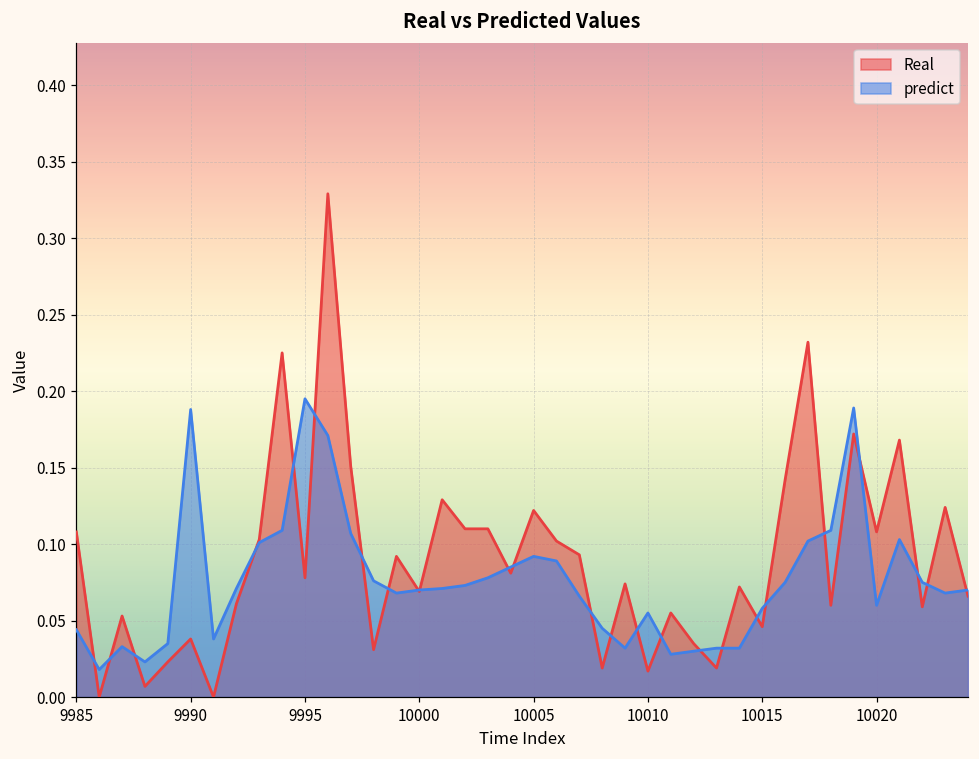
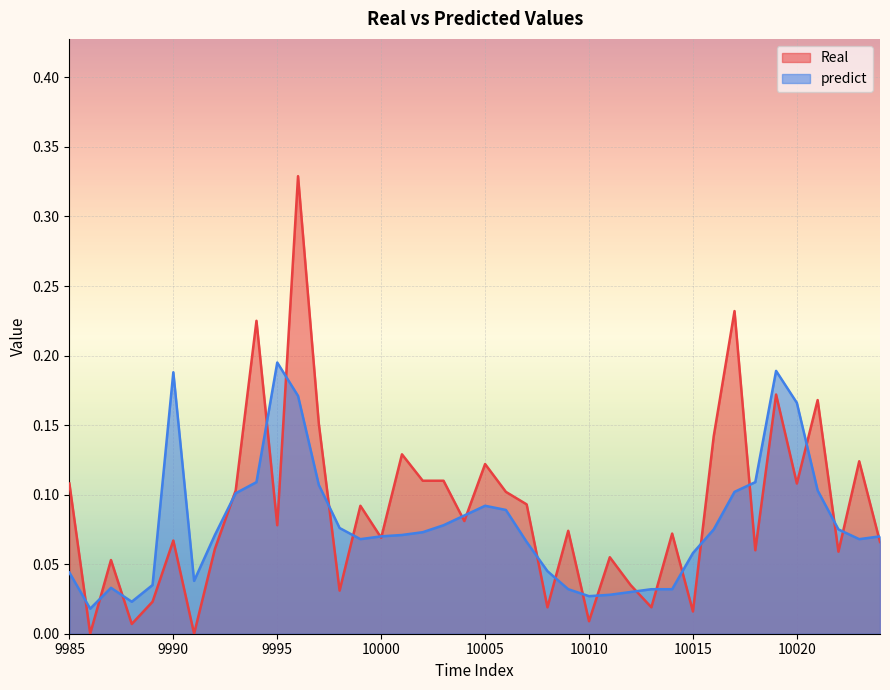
  {
    "Real": {
      "9985": 0.108,
-     "9990": 0.038,
+     "9990": 0.067,
      "9995": 0.078,
      "10005": 0.122,
-     "10010": 0.017,
-     "10015": 0.046,
+     "10010": 0.009,
+     "10015": 0.016,
      "10020": 0.108
    },
    "predict": {
      "9985": 0.044,
      "9990": 0.188,
      "9995": 0.195,
      "10005": 0.092,
-     "10010": 0.055,
+     "10010": 0.027,
      "10015": 0.058,
-     "10020": 0.060
+     "10020": 0.166
    }
  }
